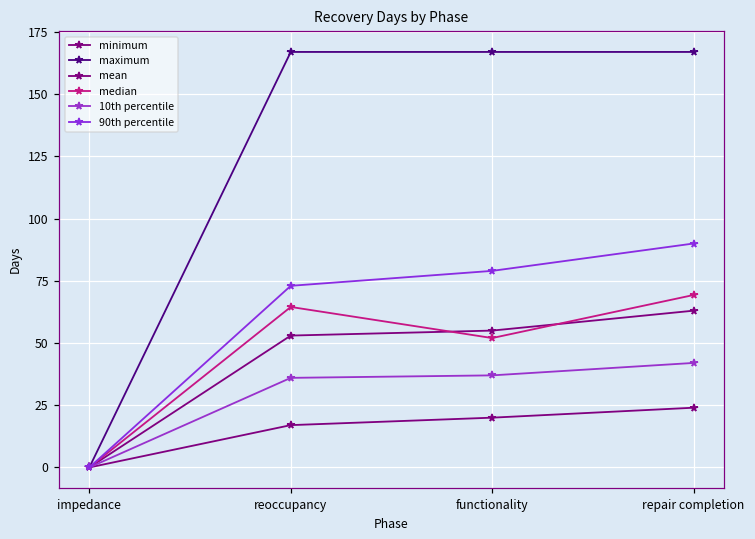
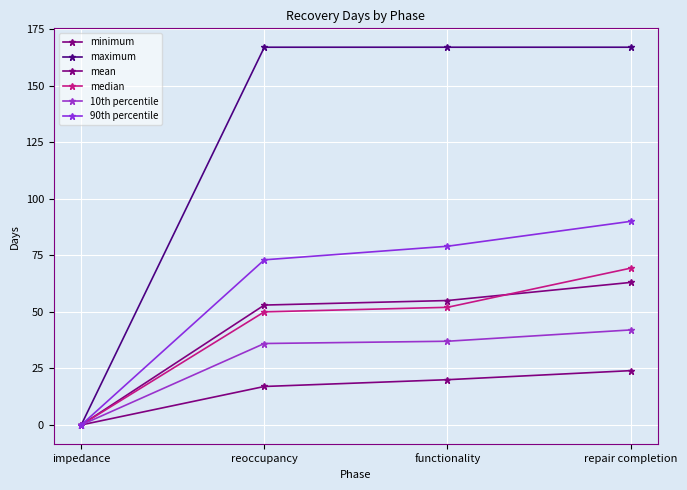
  {
    "median": {
-     "reoccupancy": 65,
+     "reoccupancy": 50,
      "functionality": 52,
      "repair completion": 69
    }
  }
